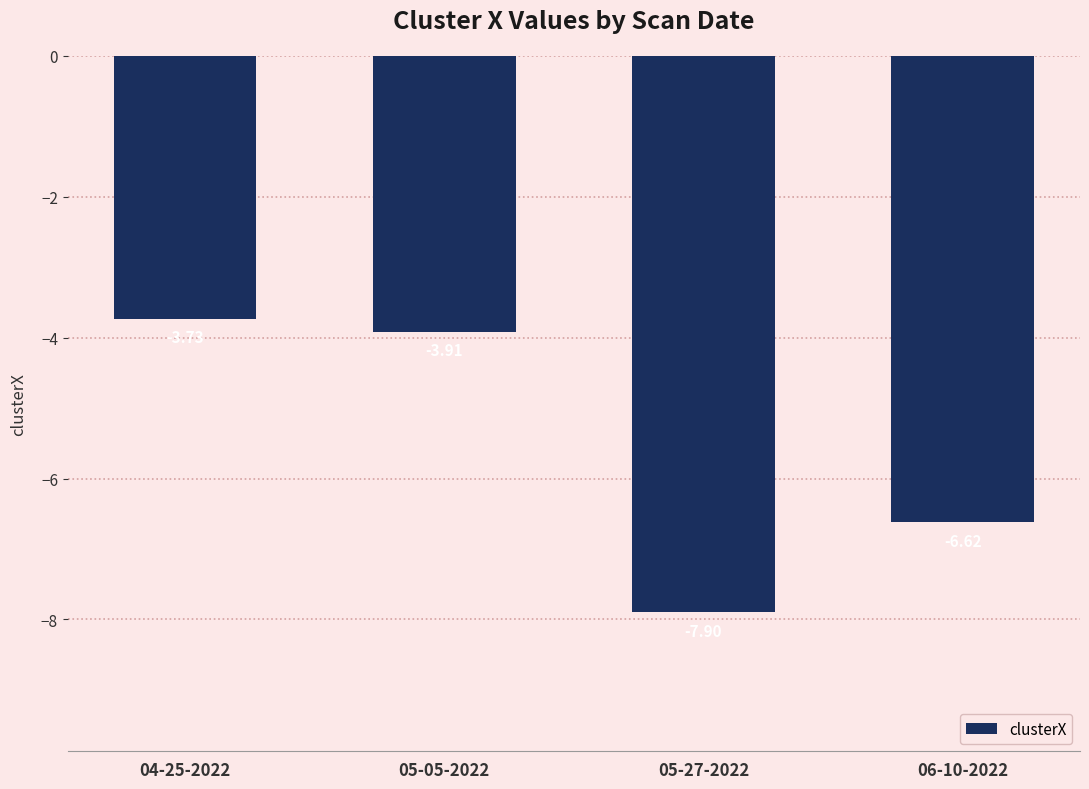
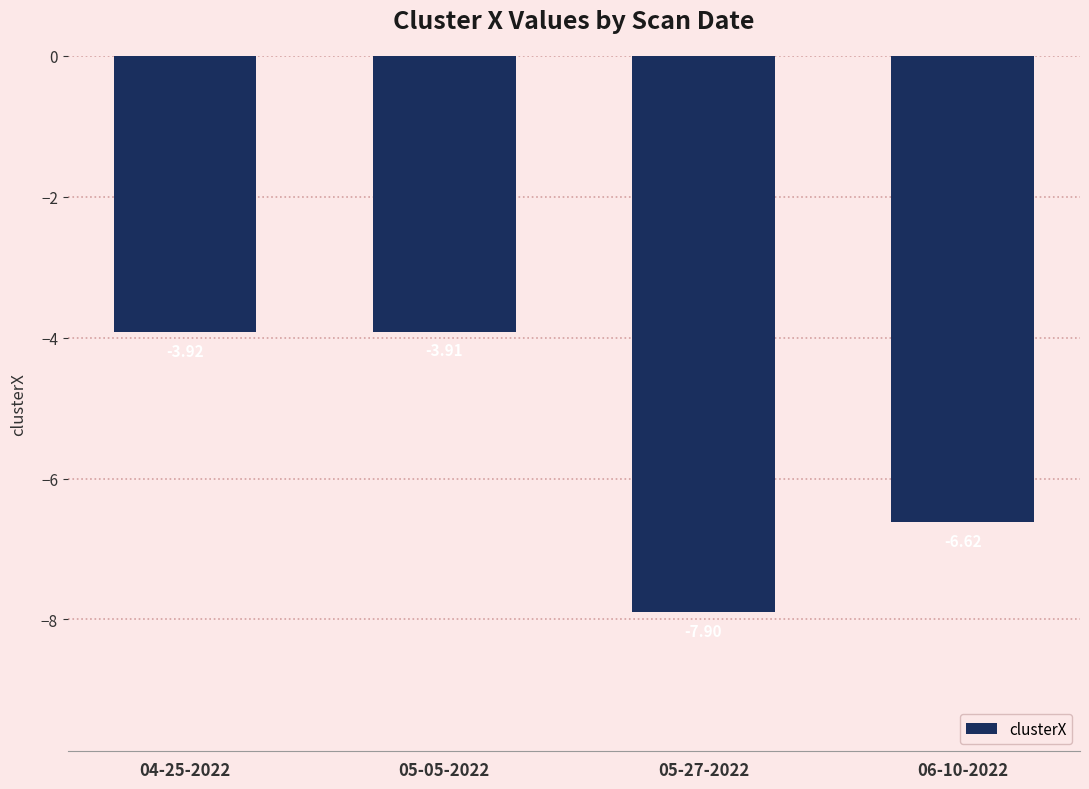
  {
-   "04-25-2022": -3.7,
+   "04-25-2022": -3.9,
    "05-05-2022": -3.9,
    "05-27-2022": -7.9,
    "06-10-2022": -6.6
  }
